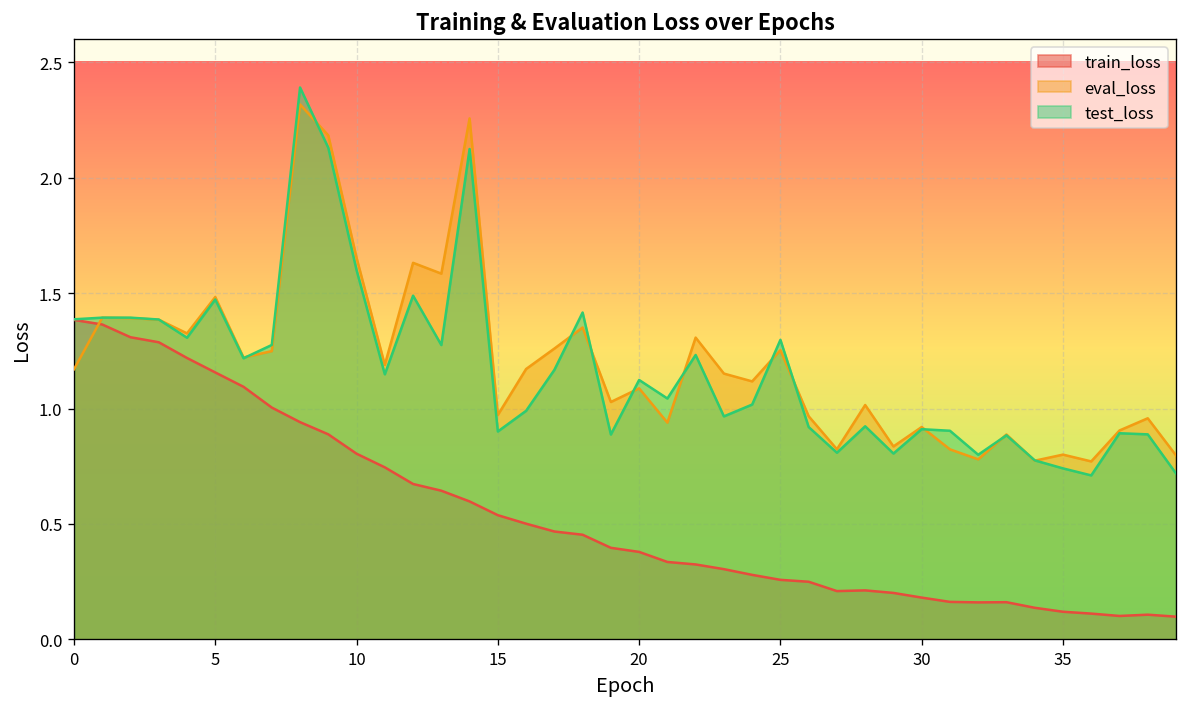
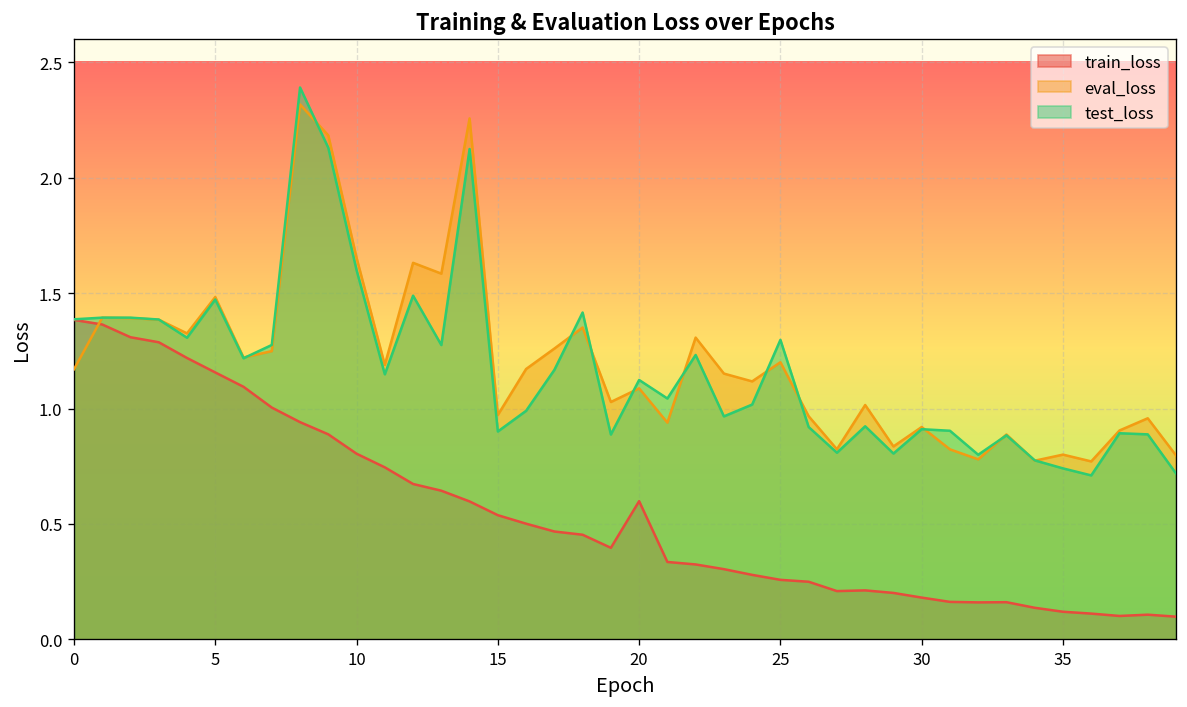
  {
    "train_loss": {
      "5": 1.16,
      "10": 0.80,
      "15": 0.54,
-     "20": 0.38,
+     "20": 0.60,
      "25": 0.26,
      "30": 0.18,
      "35": 0.12
    },
    "eval_loss": {
      "0": 1.17,
      "10": 1.65,
      "15": 0.97,
      "20": 1.09,
-     "25": 1.25,
+     "25": 1.20,
      "35": 0.80
    },
    "test_loss": {
      "10": 1.60,
      "15": 0.90,
      "20": 1.12,
      "25": 1.30,
      "35": 0.74
    }
  }
